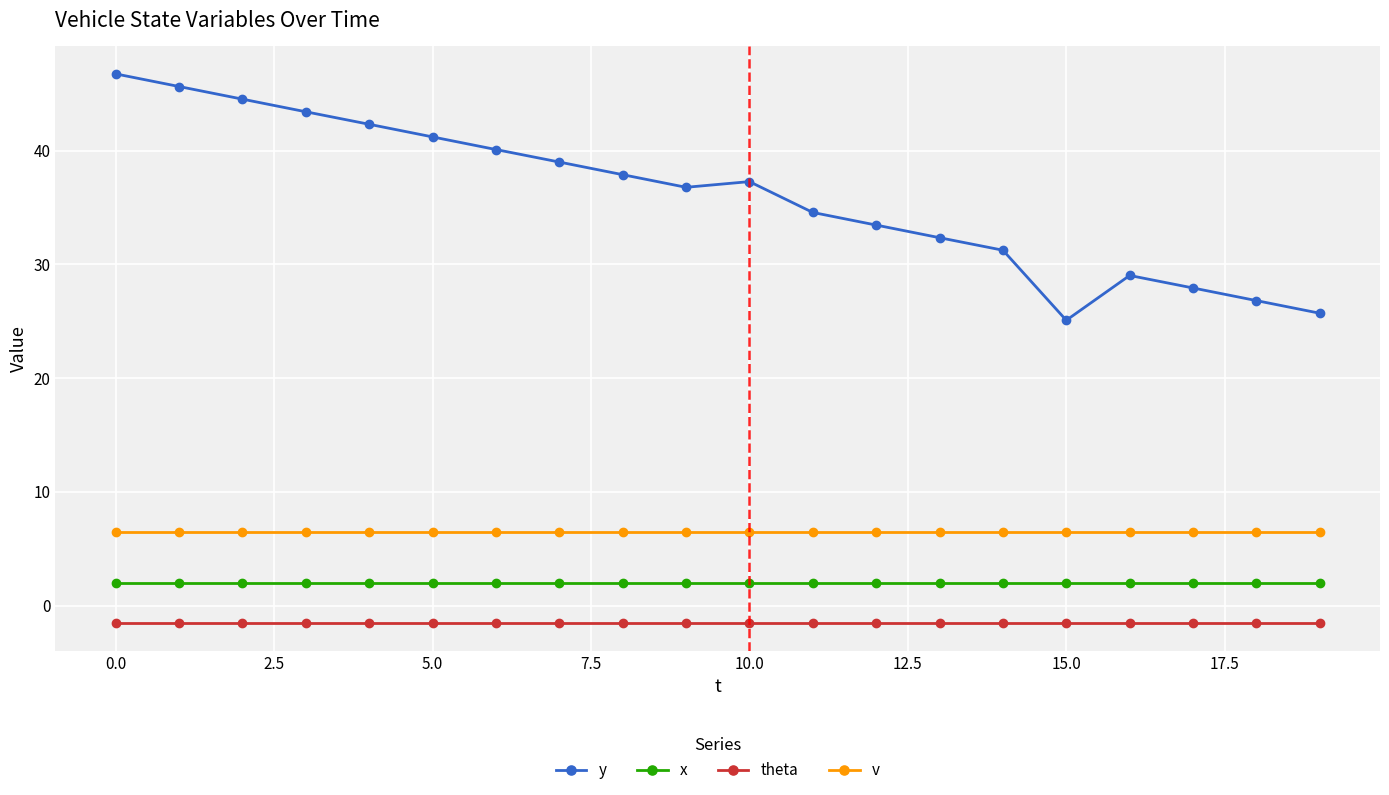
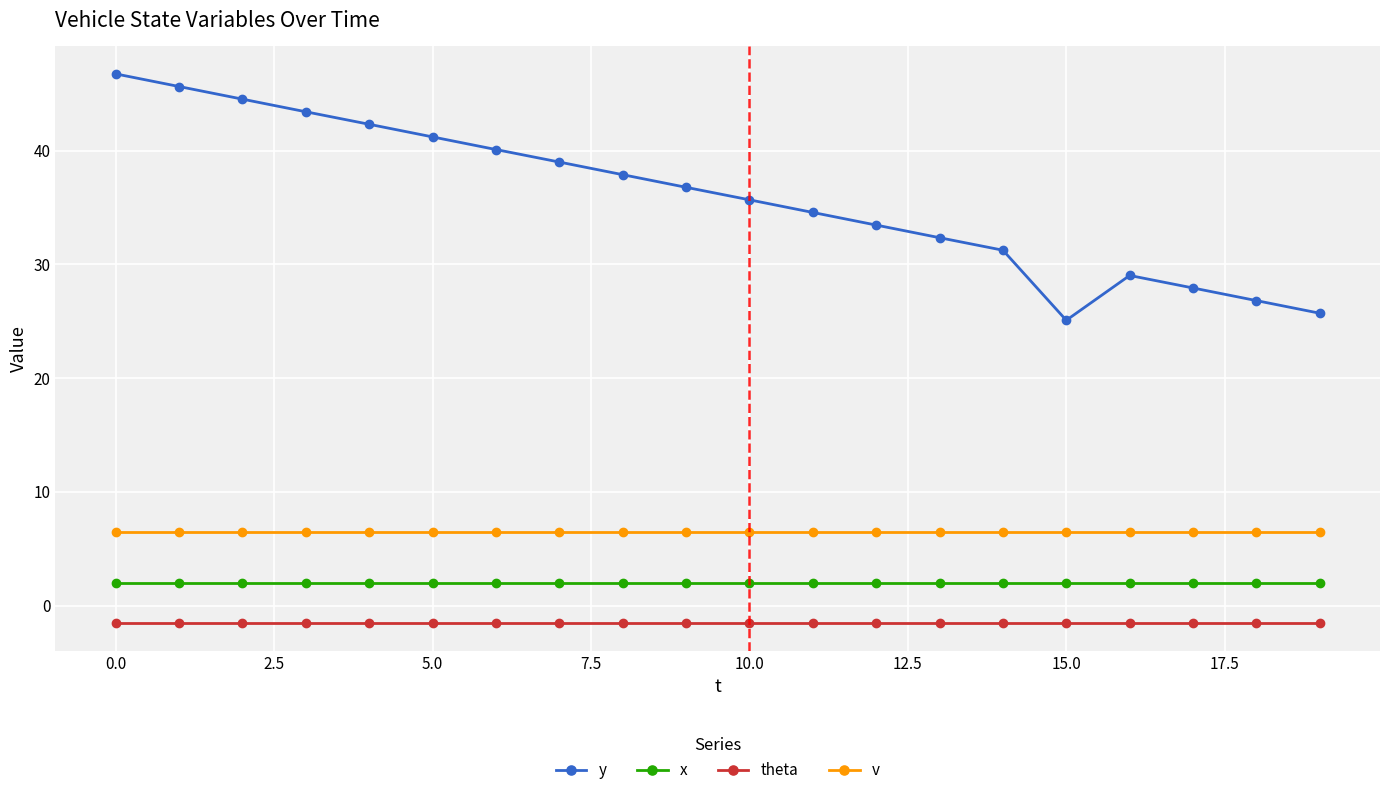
  {
    "y": {
      "0.0": 46.7,
      "5.0": 41.2,
-     "10.0": 37.3,
+     "10.0": 35.7,
      "15.0": 25.1
    },
    "x": {
      "0.0": 2.0,
      "5.0": 2.0,
      "10.0": 2.0,
      "15.0": 2.0
    },
    "theta": {
      "0.0": -1.6,
      "5.0": -1.6,
      "10.0": -1.6,
      "15.0": -1.6
    },
    "v": {
      "0.0": 6.5,
      "5.0": 6.5,
      "10.0": 6.5,
      "15.0": 6.5
    }
  }
